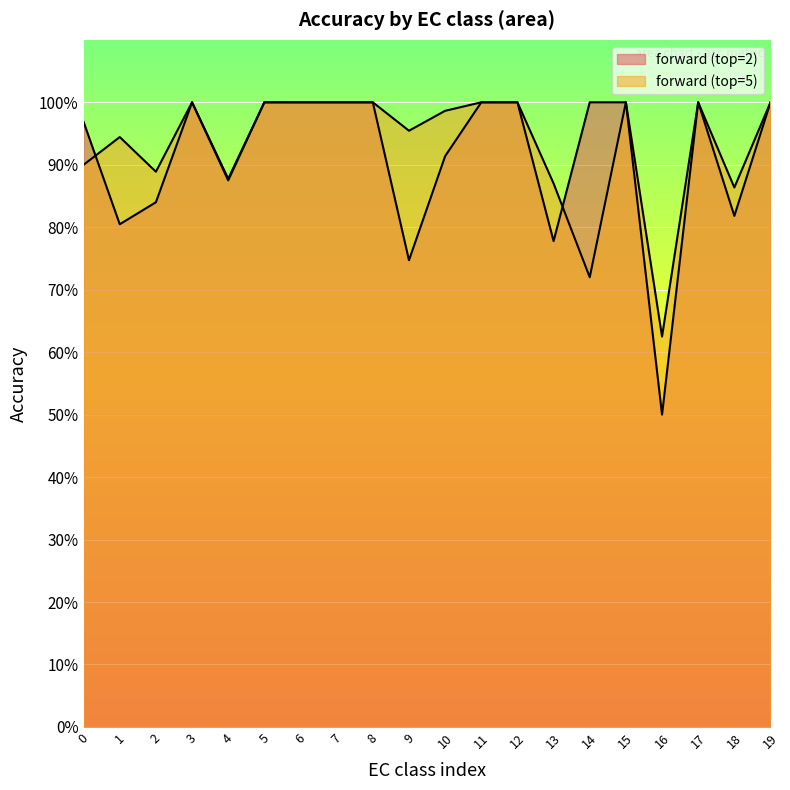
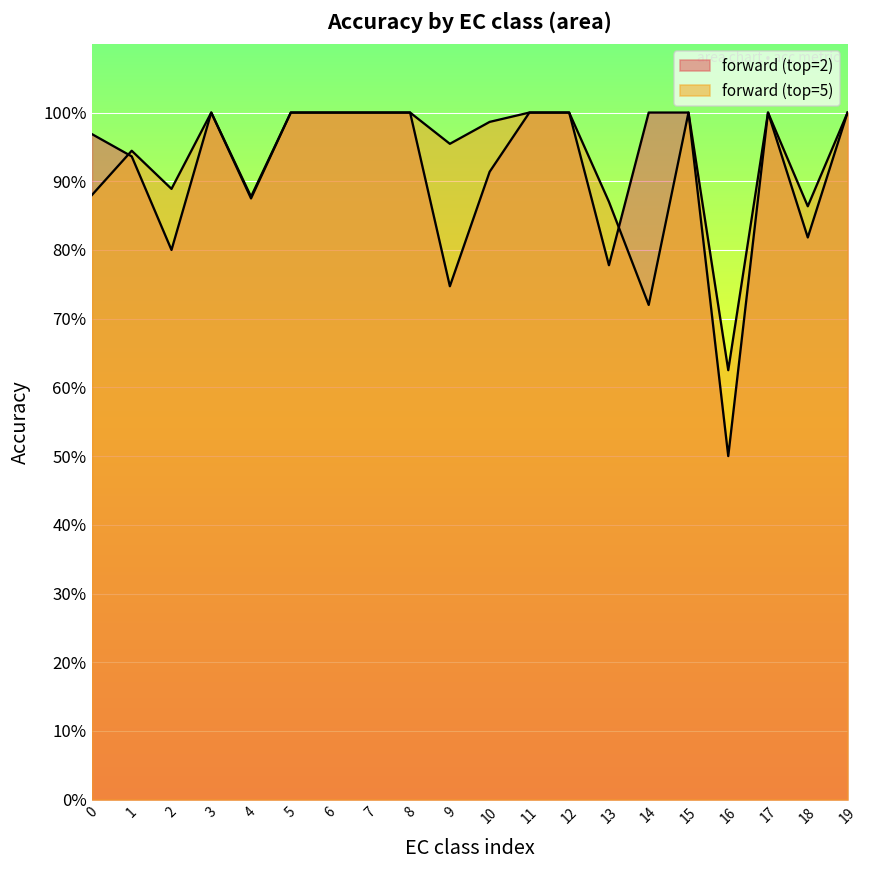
  {
    "forward (top=2)": {
      "0": "97%",
-     "1": "80%",
-     "2": "84%",
+     "1": "94%",
+     "2": "80%",
      "9": "75%",
      "10": "91%",
      "13": "78%",
      "14": "100%",
      "16": "50%",
      "18": "82%"
    },
    "forward (top=5)": {
-     "0": "90%",
+     "0": "88%",
      "1": "94%",
      "2": "89%",
      "9": "95%",
      "10": "99%",
      "13": "87%",
      "14": "72%",
      "16": "63%",
      "18": "86%"
    }
  }
